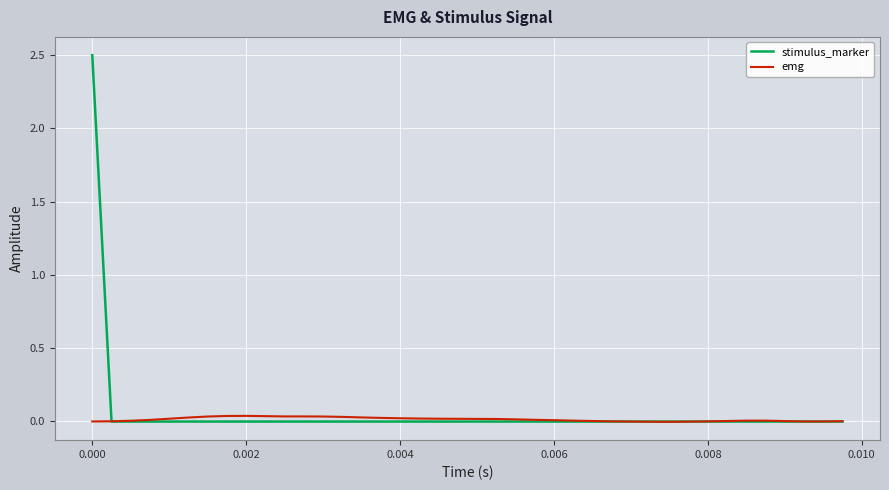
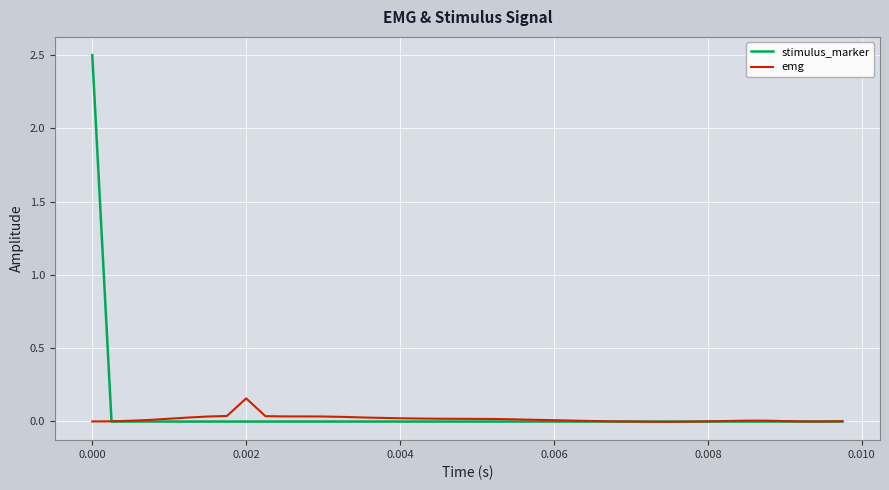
  {
    "stimulus_marker": {
      "0.000": 2.50,
      "0.002": 0.00,
      "0.004": 0.00
    },
    "emg": {
      "0.000": 0.00,
-     "0.002": 0.04,
+     "0.002": 0.16,
      "0.004": 0.02
    }
  }
